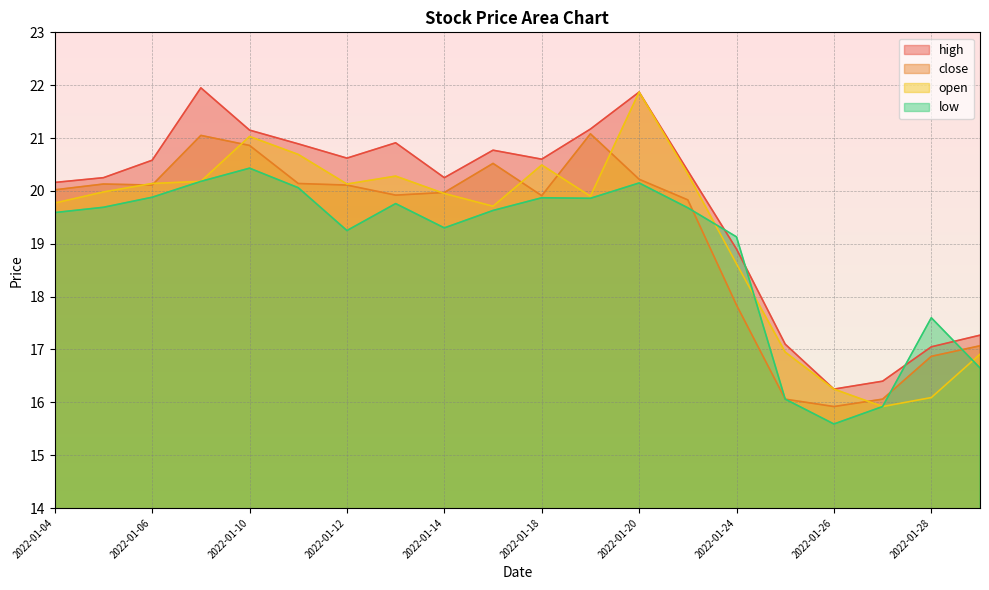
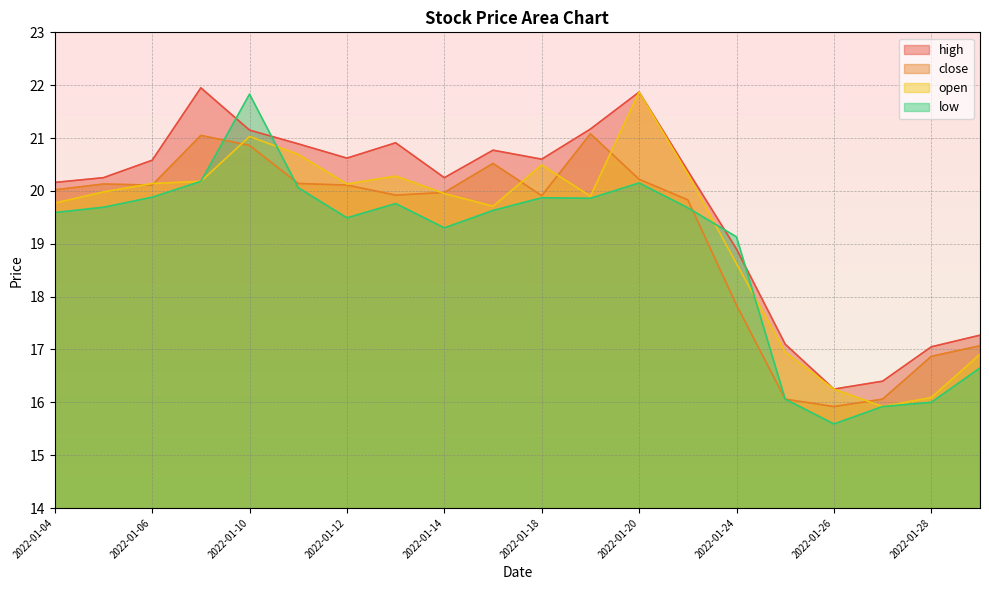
  {
    "low": {
      "2022-01-04": 19.6,
      "2022-01-06": 19.9,
-     "2022-01-10": 20.4,
-     "2022-01-12": 19.3,
+     "2022-01-10": 21.8,
+     "2022-01-12": 19.5,
      "2022-01-14": 19.3,
      "2022-01-20": 20.2,
      "2022-01-24": 19.1,
      "2022-01-26": 15.6,
-     "2022-01-28": 17.6
+     "2022-01-28": 16.0
    }
  }
